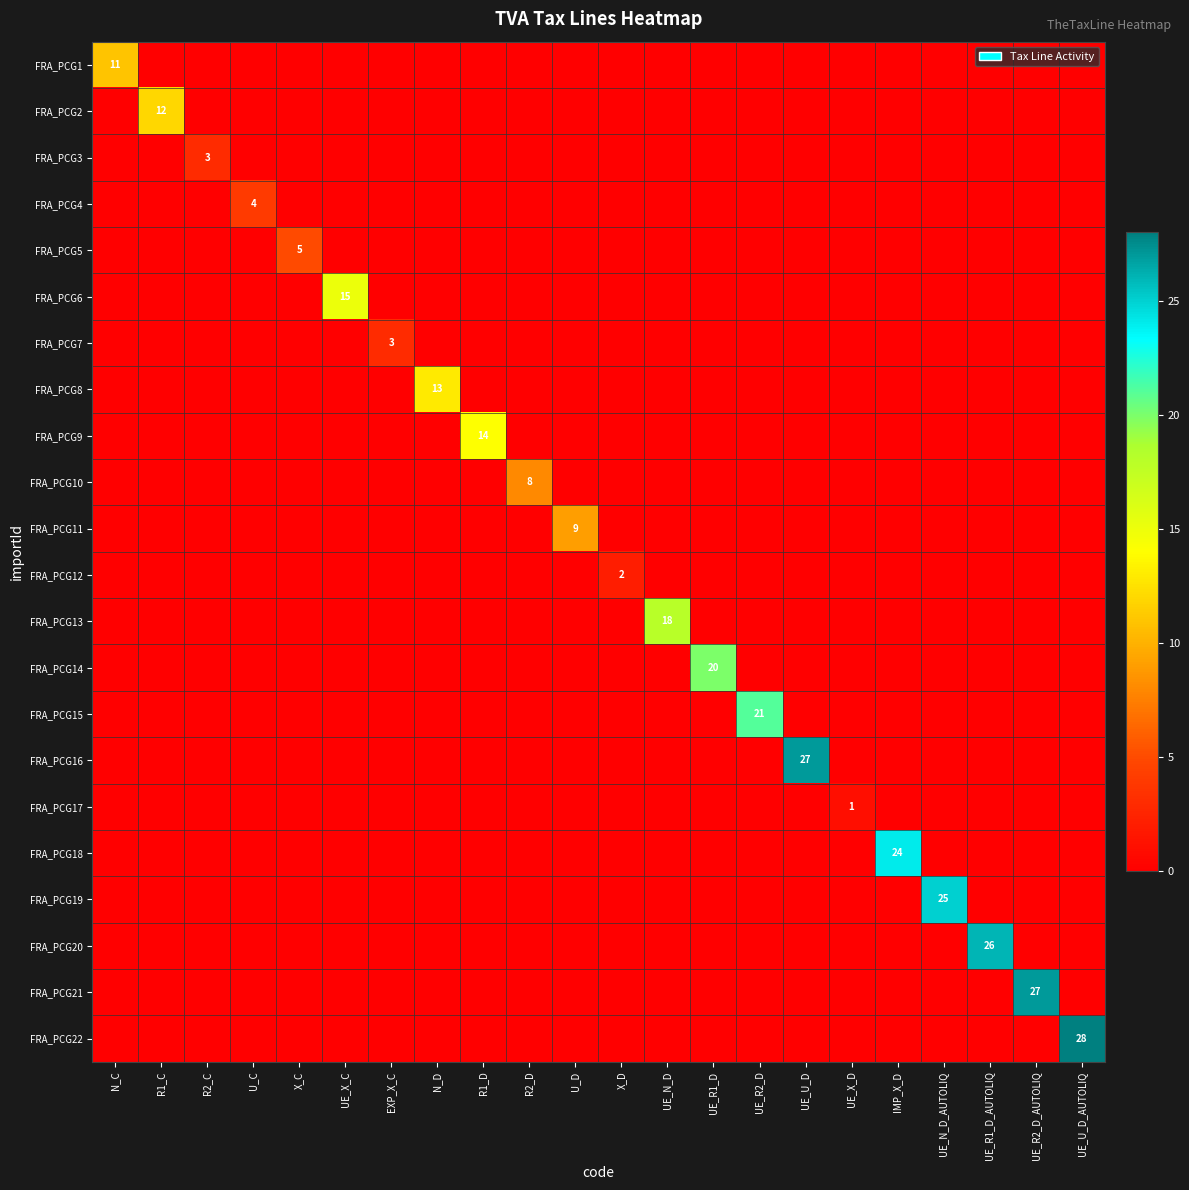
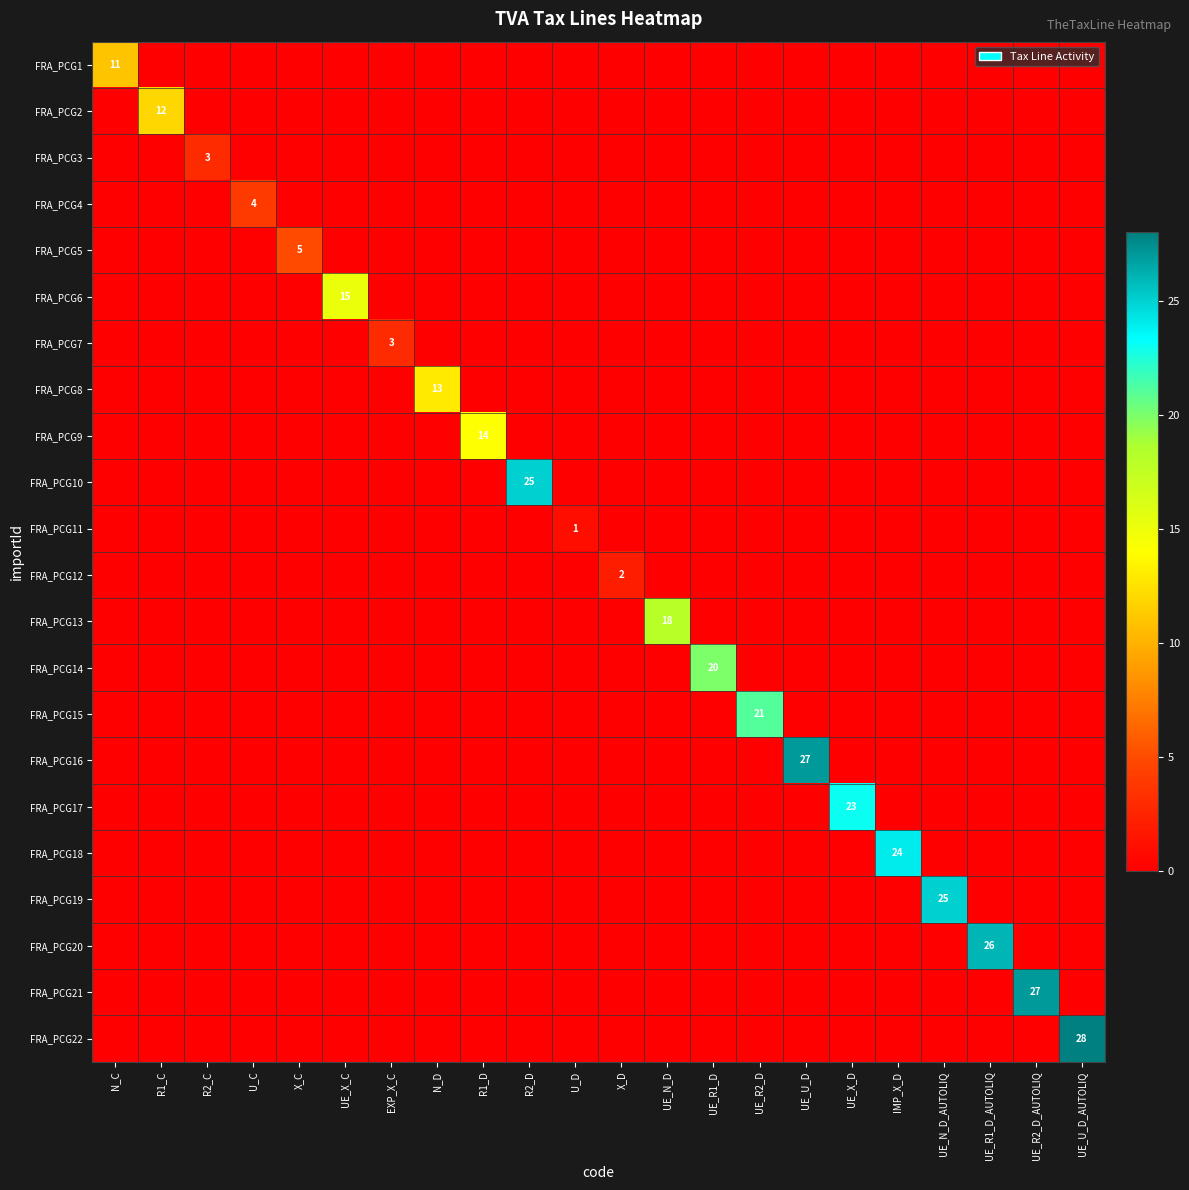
  {
    "FRA_PCG1": {
      "N_C": 11
    },
    "FRA_PCG2": {
      "R1_C": 12
    },
    "FRA_PCG3": {
      "R2_C": 3
    },
    "FRA_PCG4": {
      "U_C": 4
    },
    "FRA_PCG5": {
      "X_C": 5
    },
    "FRA_PCG6": {
      "UE_X_C": 15
    },
    "FRA_PCG7": {
      "EXP_X_C": 3
    },
    "FRA_PCG8": {
      "N_D": 13
    },
    "FRA_PCG9": {
      "R1_D": 14
    },
    "FRA_PCG10": {
-     "R2_D": 8
+     "R2_D": 25
    },
    "FRA_PCG11": {
-     "U_D": 9
+     "U_D": 1
    },
    "FRA_PCG12": {
      "X_D": 2
    },
    "FRA_PCG13": {
      "UE_N_D": 18
    },
    "FRA_PCG14": {
      "UE_R1_D": 20
    },
    "FRA_PCG15": {
      "UE_R2_D": 21
    },
    "FRA_PCG16": {
      "UE_U_D": 27
    },
    "FRA_PCG17": {
-     "UE_X_D": 1
+     "UE_X_D": 23
    },
    "FRA_PCG18": {
      "IMP_X_D": 24
    },
    "FRA_PCG19": {
      "UE_N_D_AUTOLIQ": 25
    },
    "FRA_PCG20": {
      "UE_R1_D_AUTOLIQ": 26
    },
    "FRA_PCG21": {
      "UE_R2_D_AUTOLIQ": 27
    },
    "FRA_PCG22": {
      "UE_U_D_AUTOLIQ": 28
    }
  }
